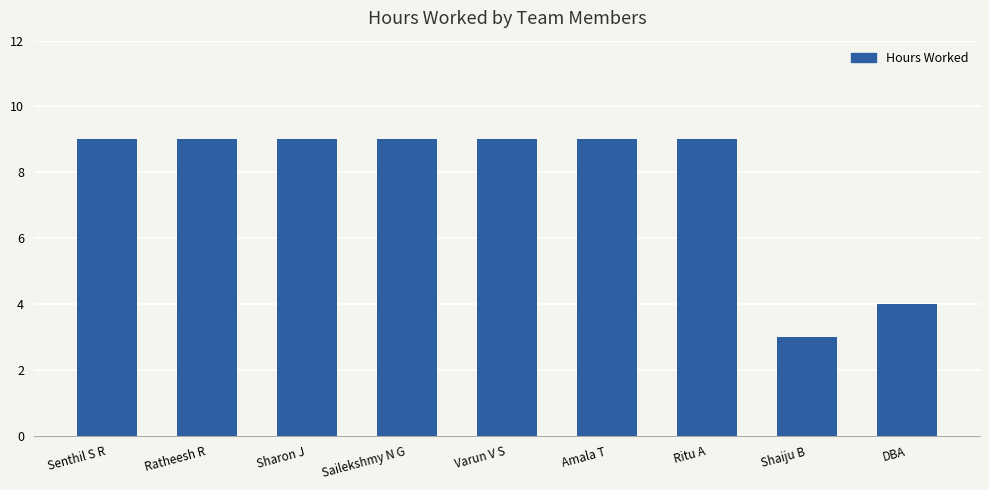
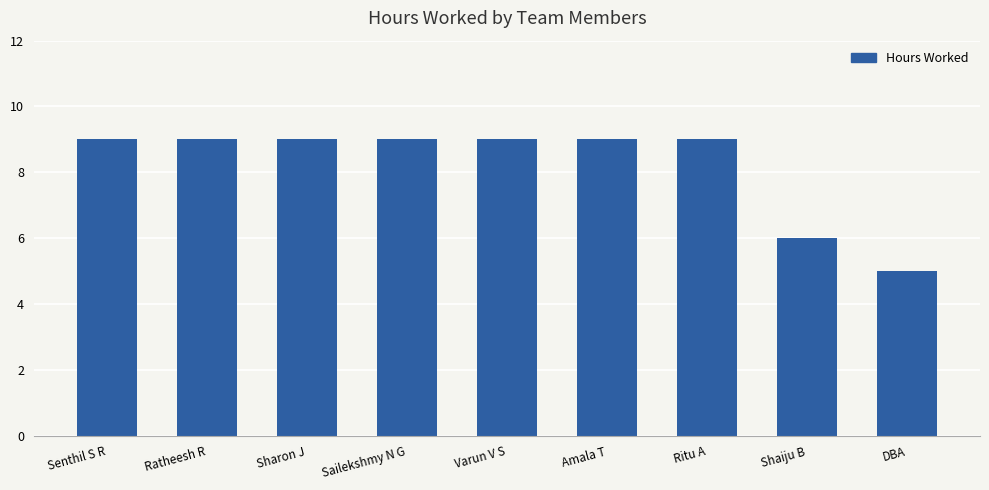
  {
    "Senthil S R": 9,
    "Ratheesh R": 9,
    "Sharon J": 9,
    "Sailekshmy N G": 9,
    "Varun V S": 9,
    "Amala T": 9,
    "Ritu A": 9,
-   "Shaiju B": 3,
-   "DBA": 4
+   "Shaiju B": 6,
+   "DBA": 5
  }
